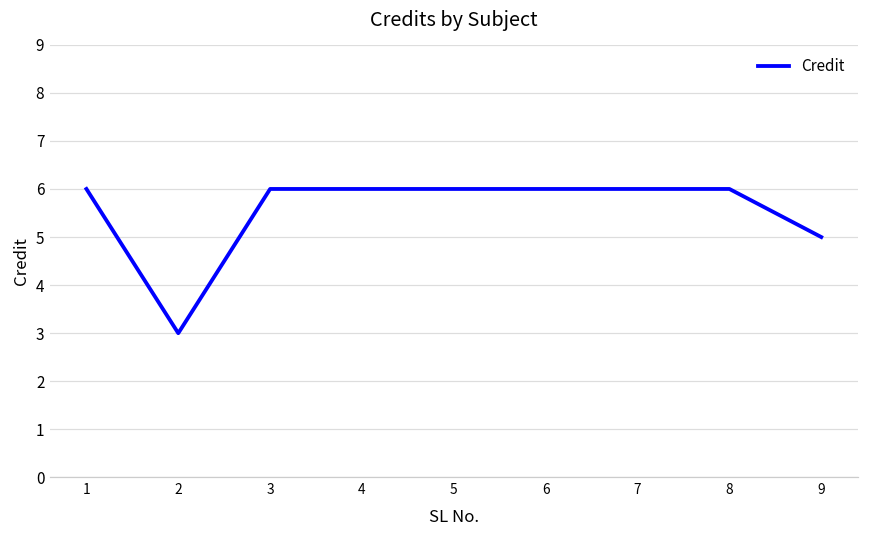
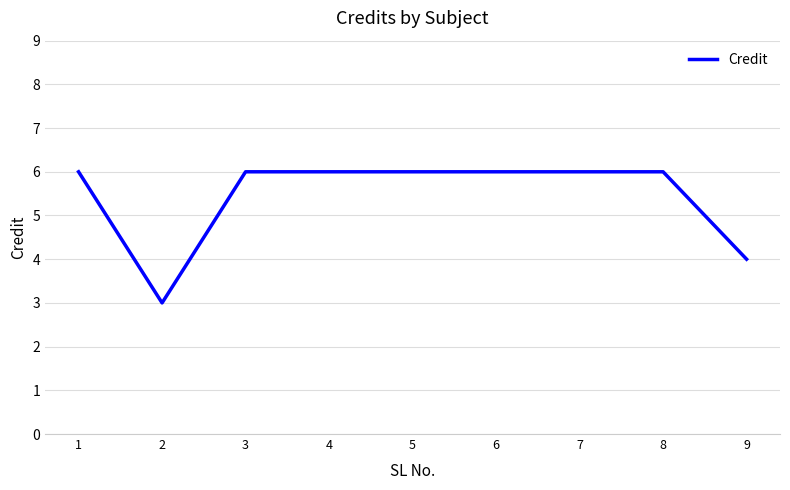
  {
    "1": 6,
    "2": 3,
    "3": 6,
    "4": 6,
    "5": 6,
    "6": 6,
    "7": 6,
    "8": 6,
-   "9": 5
+   "9": 4
  }
